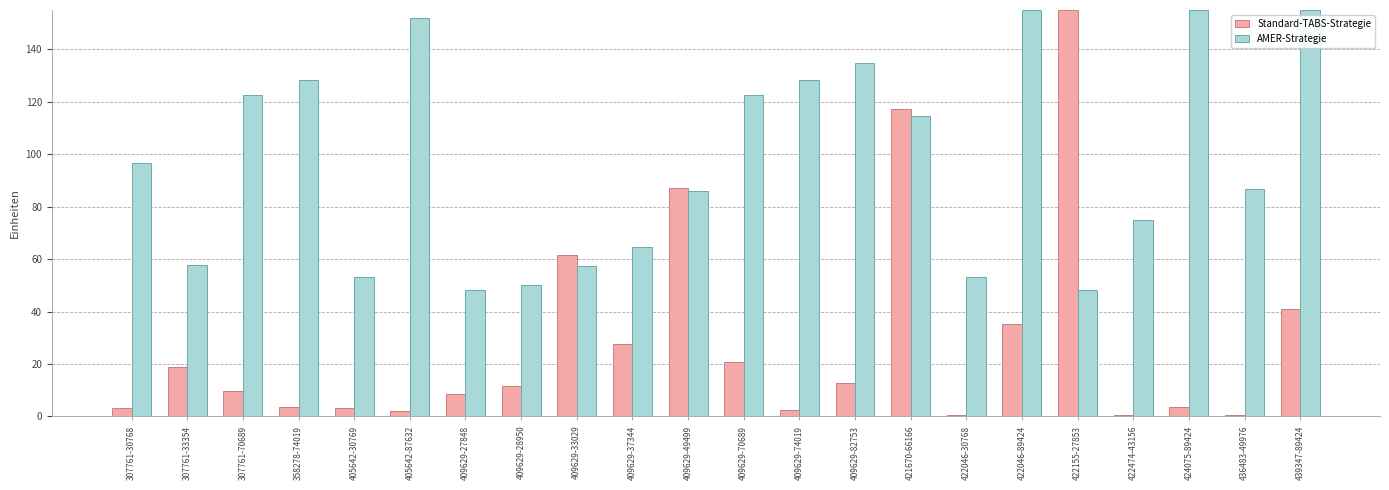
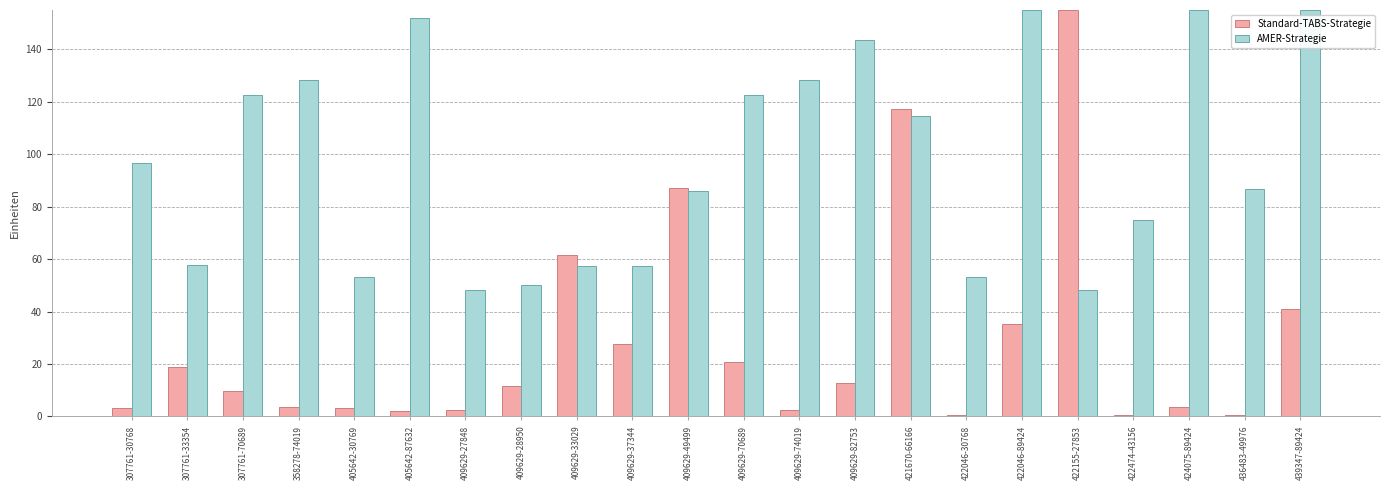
  {
    "Standard-TABS-Strategie": {
      "307761-30768": 3,
      "307761-33354": 19,
      "307761-70689": 10,
      "358278-74019": 4,
      "405642-30769": 3,
      "405642-87632": 2,
-     "409629-27848": 9,
+     "409629-27848": 2,
      "409629-28950": 12,
      "409629-33029": 62,
      "409629-37344": 28,
      "409629-49499": 87,
      "409629-70689": 21,
      "409629-74019": 2,
      "409629-82753": 13,
      "421670-66166": 117,
      "422046-89424": 35,
      "422155-27853": 155,
      "424075-89424": 4,
      "439347-89424": 41
    },
    "AMER-Strategie": {
      "307761-30768": 97,
      "307761-33354": 58,
      "307761-70689": 123,
      "358278-74019": 128,
      "405642-30769": 53,
      "405642-87632": 152,
      "409629-27848": 48,
      "409629-28950": 50,
      "409629-33029": 57,
-     "409629-37344": 65,
+     "409629-37344": 57,
      "409629-49499": 86,
      "409629-70689": 123,
      "409629-74019": 128,
-     "409629-82753": 135,
+     "409629-82753": 143,
      "421670-66166": 115,
      "422046-30768": 53,
      "422046-89424": 155,
      "422155-27853": 48,
      "422474-43156": 75,
      "424075-89424": 155,
      "436483-49976": 87,
      "439347-89424": 155
    }
  }
